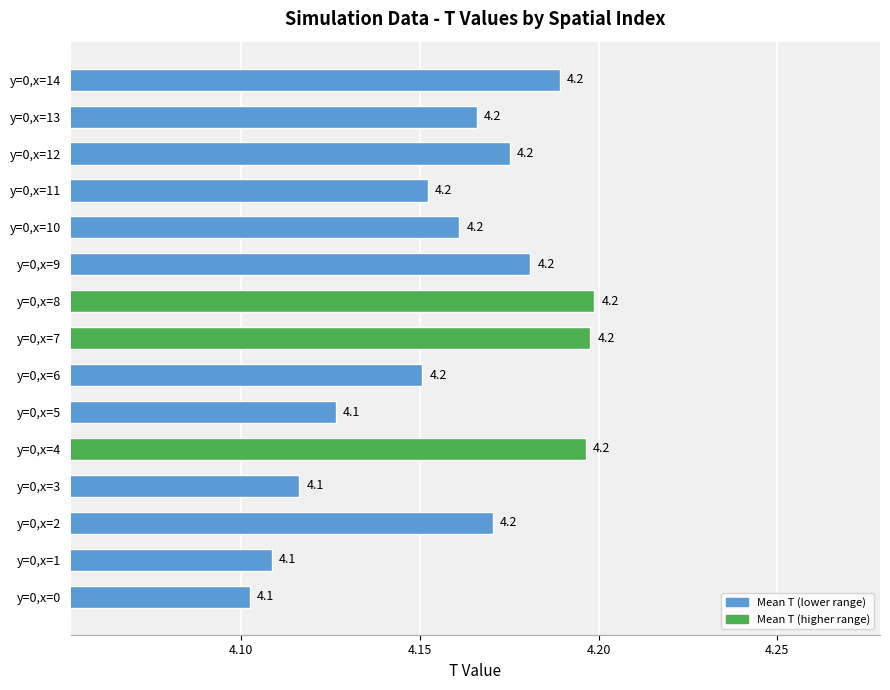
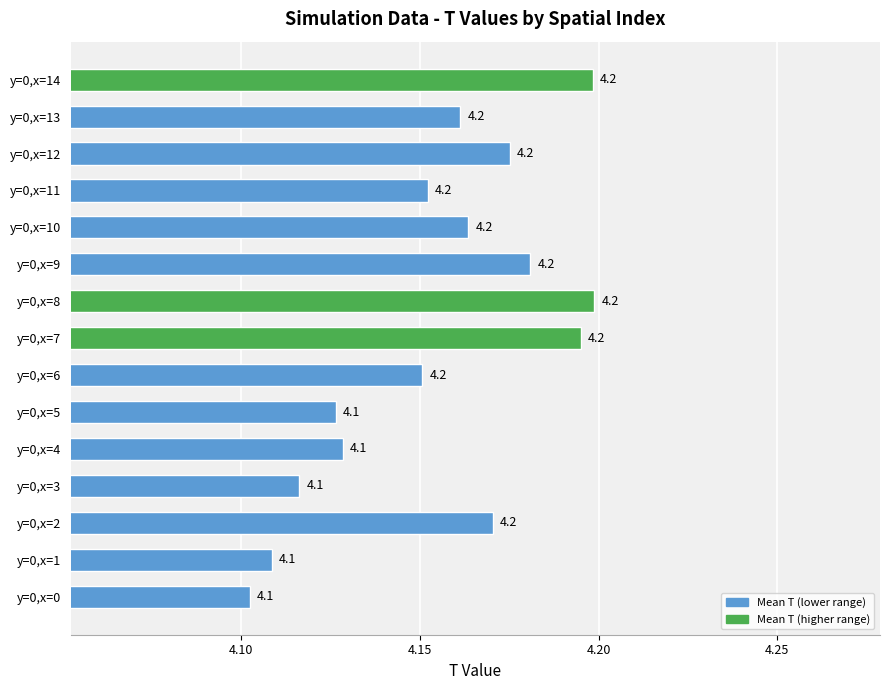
  {
-   "y=0,x=14": 4.189,
-   "y=0,x=13": 4.166,
+   "y=0,x=14": 4.198,
+   "y=0,x=13": 4.161,
    "y=0,x=12": 4.2,
    "y=0,x=11": 4.2,
-   "y=0,x=10": 4.161,
+   "y=0,x=10": 4.164,
    "y=0,x=9": 4.2,
    "y=0,x=8": 4.2,
-   "y=0,x=7": 4.198,
+   "y=0,x=7": 4.195,
    "y=0,x=6": 4.2,
    "y=0,x=5": 4.1,
-   "y=0,x=4": 4.2,
+   "y=0,x=4": 4.1,
    "y=0,x=3": 4.1,
    "y=0,x=2": 4.2,
    "y=0,x=1": 4.1,
    "y=0,x=0": 4.1
  }
